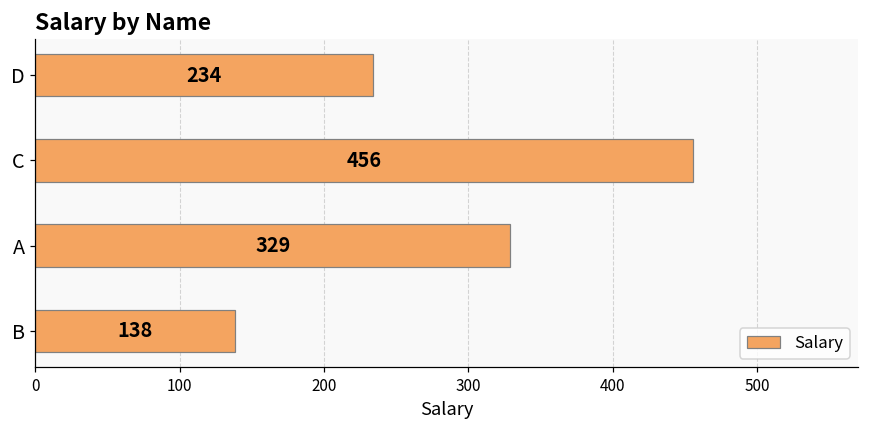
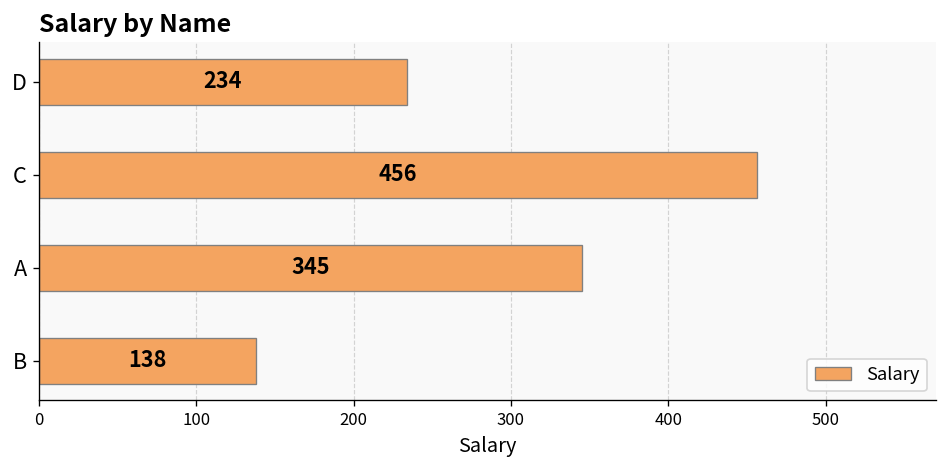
  {
    "D": 234,
    "C": 456,
-   "A": 329,
+   "A": 345,
    "B": 138
  }
